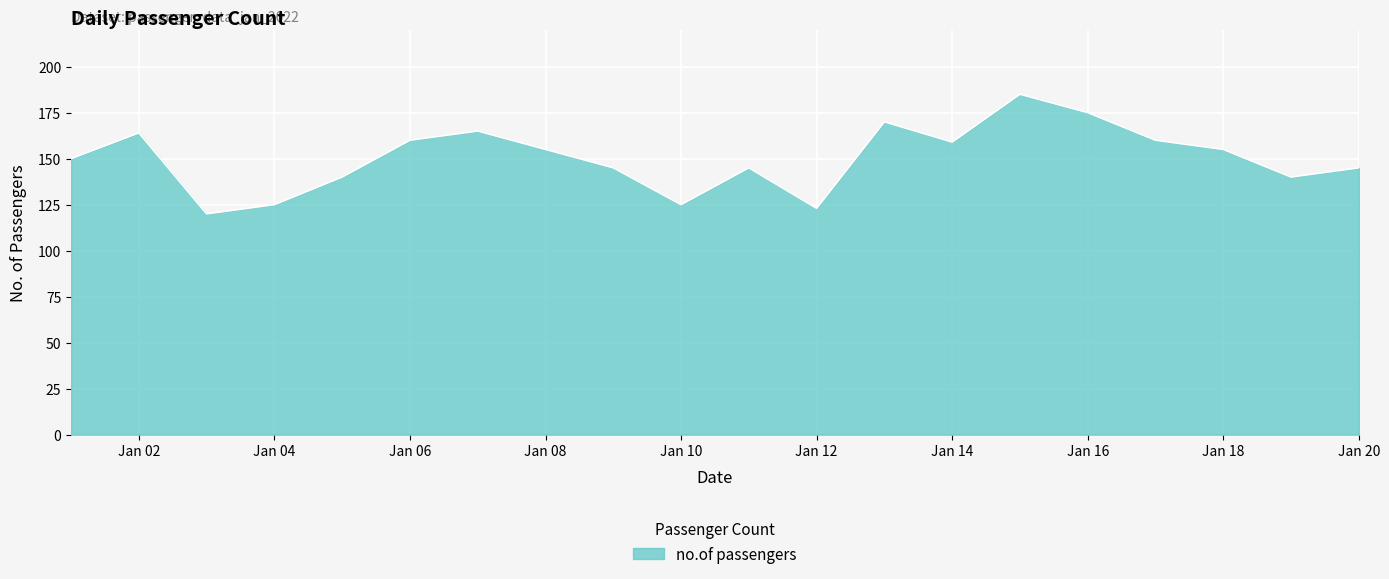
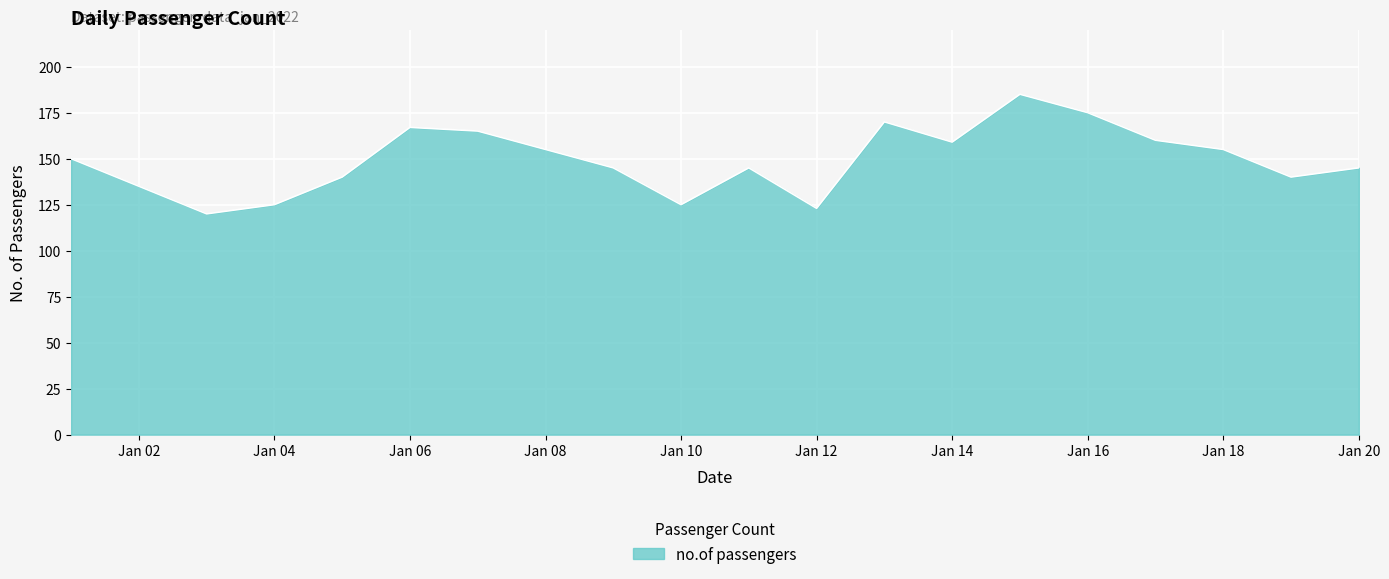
  {
-   "Jan 02": 164,
+   "Jan 02": 135,
    "Jan 04": 125,
-   "Jan 06": 160,
+   "Jan 06": 167,
    "Jan 08": 155,
    "Jan 10": 125,
    "Jan 12": 123,
    "Jan 14": 159,
    "Jan 16": 175,
    "Jan 18": 155,
    "Jan 20": 145
  }
